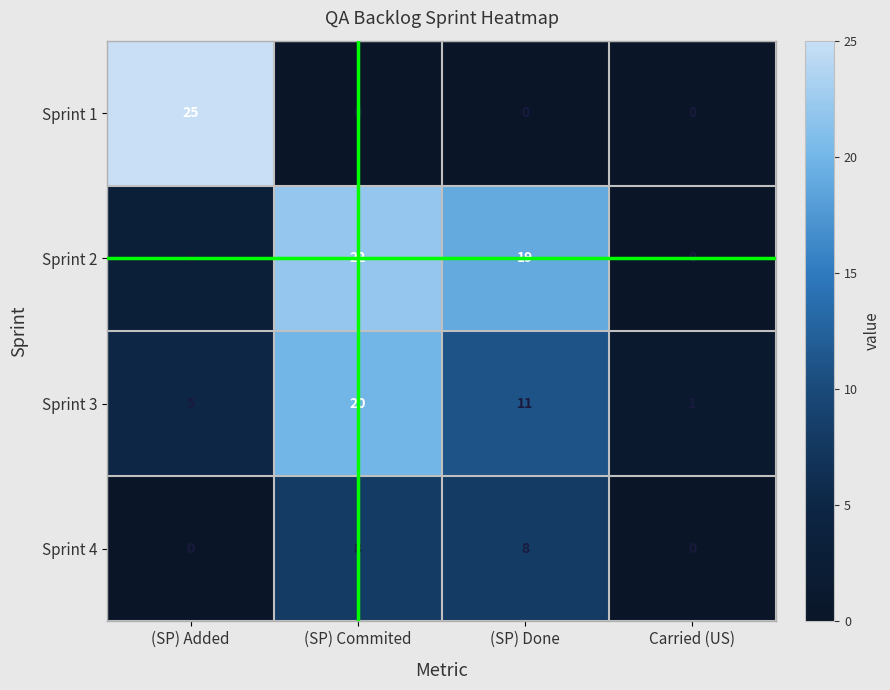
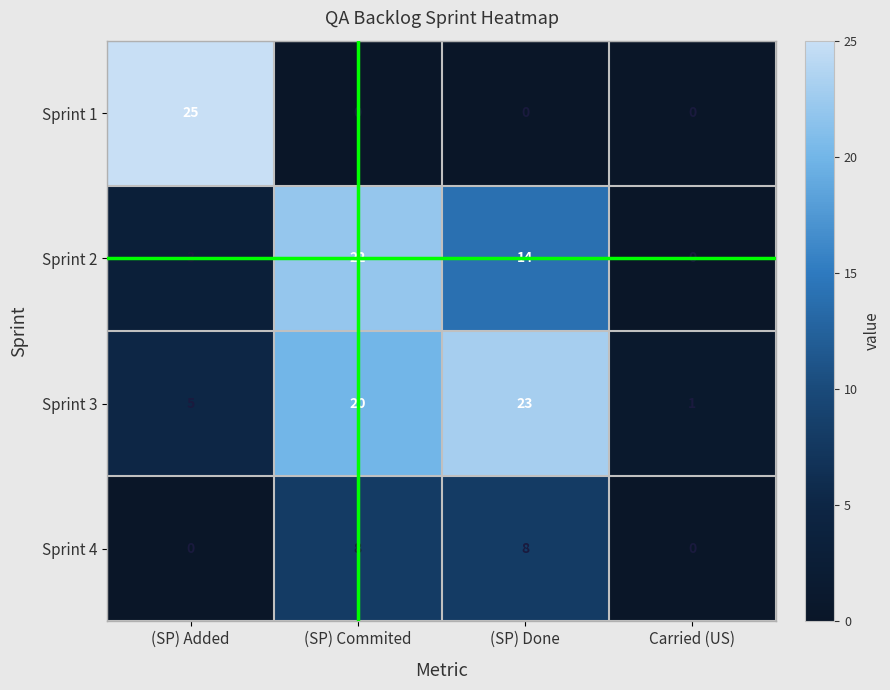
  {
    "Sprint 1": {
      "(SP) Added": 25,
      "(SP) Commited": 0
    },
    "Sprint 2": {
      "(SP) Commited": 22,
-     "(SP) Done": 19
+     "(SP) Done": 14
    },
    "Sprint 3": {
      "(SP) Commited": 20,
-     "(SP) Done": 11
+     "(SP) Done": 23
    },
    "Sprint 4": {
      "(SP) Commited": 8
    }
  }
